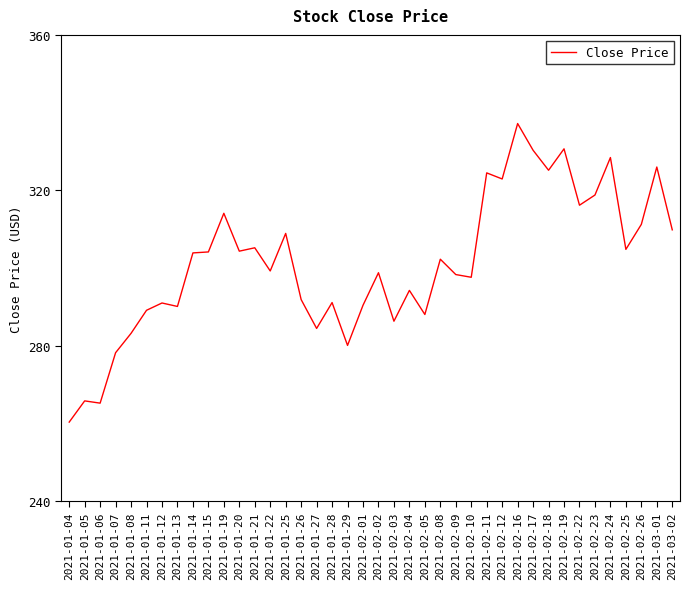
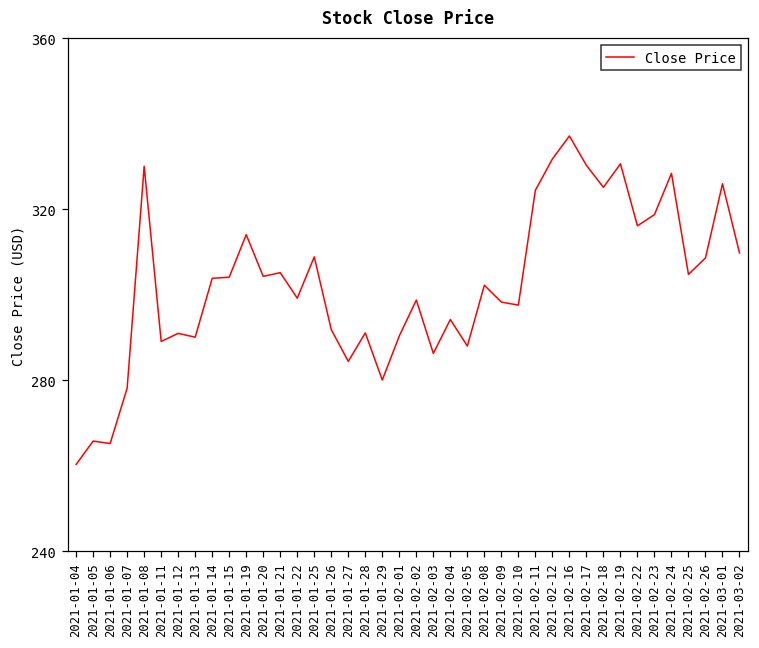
  {
    "2021-01-04": 260,
    "2021-01-05": 266,
    "2021-01-06": 265,
    "2021-01-07": 278,
-   "2021-01-08": 283,
+   "2021-01-08": 330,
    "2021-01-11": 289,
    "2021-01-12": 291,
    "2021-01-13": 290,
    "2021-01-14": 304,
    "2021-01-15": 304,
    "2021-01-19": 314,
    "2021-01-20": 304,
    "2021-01-21": 305,
    "2021-01-22": 299,
    "2021-01-25": 309,
    "2021-01-26": 292,
    "2021-01-27": 284,
    "2021-01-28": 291,
    "2021-01-29": 280,
    "2021-02-01": 290,
    "2021-02-02": 299,
    "2021-02-03": 286,
    "2021-02-04": 294,
    "2021-02-05": 288,
    "2021-02-08": 302,
    "2021-02-09": 298,
    "2021-02-10": 298,
    "2021-02-11": 324,
-   "2021-02-12": 323,
+   "2021-02-12": 332,
    "2021-02-16": 337,
    "2021-02-17": 330,
    "2021-02-18": 325,
    "2021-02-19": 331,
    "2021-02-22": 316,
    "2021-02-23": 319,
    "2021-02-24": 328,
    "2021-02-25": 305,
-   "2021-02-26": 311,
+   "2021-02-26": 309,
    "2021-03-01": 326,
    "2021-03-02": 310
  }
